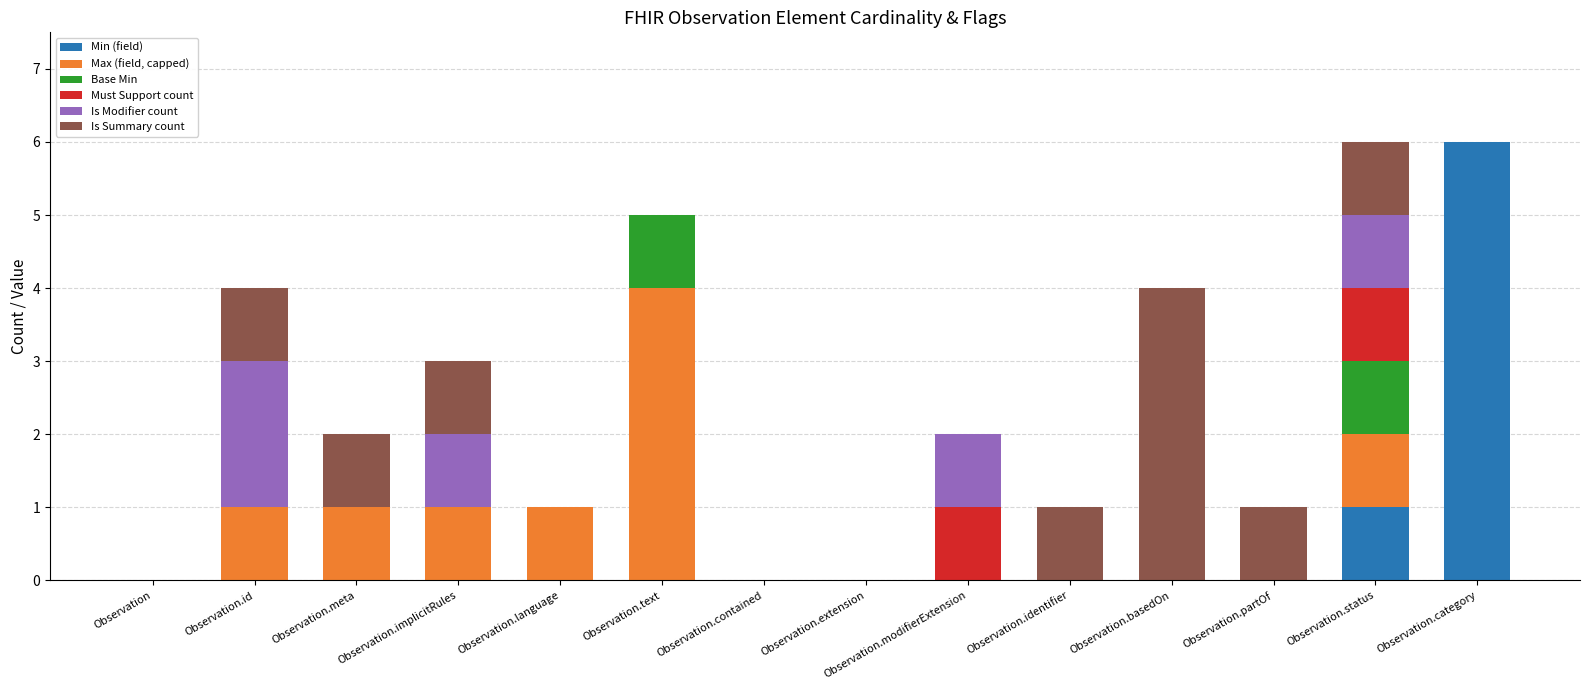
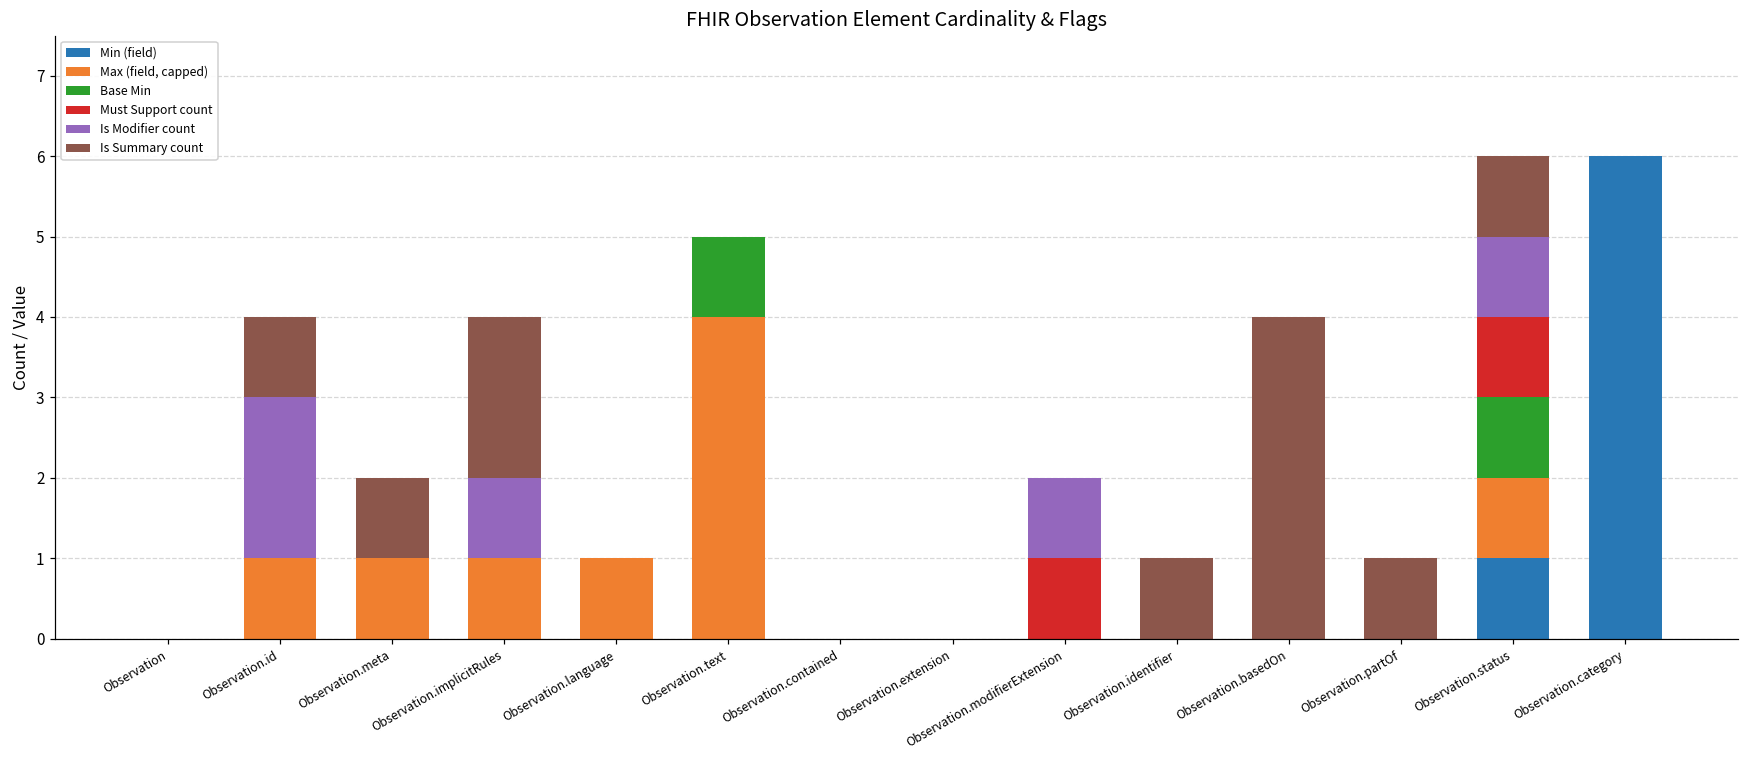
  {
    "Min (field)": {
      "Observation": 0,
      "Observation.id": 0,
      "Observation.meta": 0,
      "Observation.implicitRules": 0,
      "Observation.language": 0,
      "Observation.text": 0,
      "Observation.contained": 0,
      "Observation.extension": 0,
      "Observation.modifierExtension": 0,
      "Observation.identifier": 0,
      "Observation.basedOn": 0,
      "Observation.partOf": 0,
      "Observation.status": 1,
      "Observation.category": 6
    },
    "Base Min": {
      "Observation": 0,
      "Observation.id": 0,
      "Observation.meta": 0,
      "Observation.implicitRules": 0,
      "Observation.language": 0,
      "Observation.text": 1,
      "Observation.contained": 0,
      "Observation.extension": 0,
      "Observation.modifierExtension": 0,
      "Observation.identifier": 0,
      "Observation.basedOn": 0,
      "Observation.partOf": 0,
      "Observation.status": 1,
      "Observation.category": 0
    },
    "Must Support count": {
      "Observation": 0,
      "Observation.id": 0,
      "Observation.meta": 0,
      "Observation.implicitRules": 0,
      "Observation.language": 0,
      "Observation.text": 0,
      "Observation.contained": 0,
      "Observation.extension": 0,
      "Observation.modifierExtension": 1,
      "Observation.identifier": 0,
      "Observation.basedOn": 0,
      "Observation.partOf": 0,
      "Observation.status": 1,
      "Observation.category": 0
    },
    "Is Modifier count": {
      "Observation": 0,
      "Observation.id": 2,
      "Observation.meta": 0,
      "Observation.implicitRules": 1,
      "Observation.language": 0,
      "Observation.text": 0,
      "Observation.contained": 0,
      "Observation.extension": 0,
      "Observation.modifierExtension": 1,
      "Observation.identifier": 0,
      "Observation.basedOn": 0,
      "Observation.partOf": 0,
      "Observation.status": 1,
      "Observation.category": 0
    },
    "Is Summary count": {
      "Observation": 0,
      "Observation.id": 1,
      "Observation.meta": 1,
-     "Observation.implicitRules": 1,
+     "Observation.implicitRules": 2,
      "Observation.language": 0,
      "Observation.text": 0,
      "Observation.contained": 0,
      "Observation.extension": 0,
      "Observation.modifierExtension": 0,
      "Observation.identifier": 1,
      "Observation.basedOn": 4,
      "Observation.partOf": 1,
      "Observation.status": 1,
      "Observation.category": 0
    }
  }
